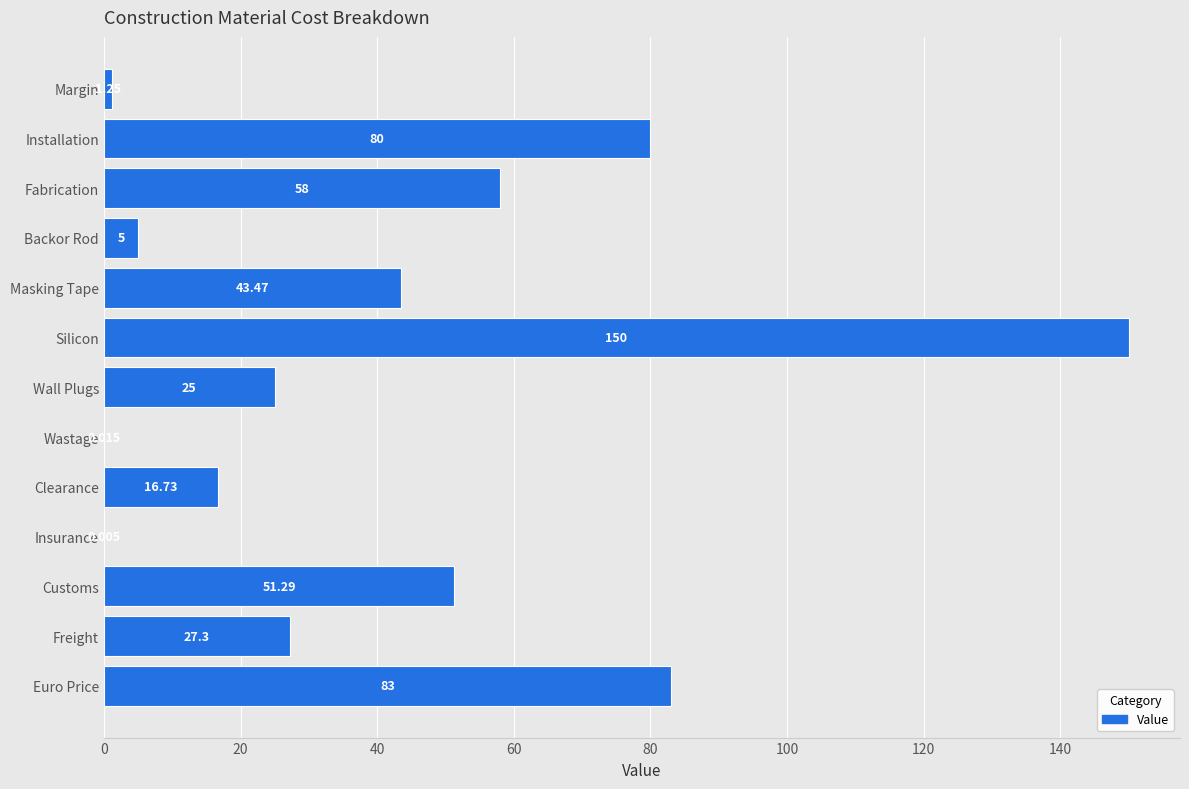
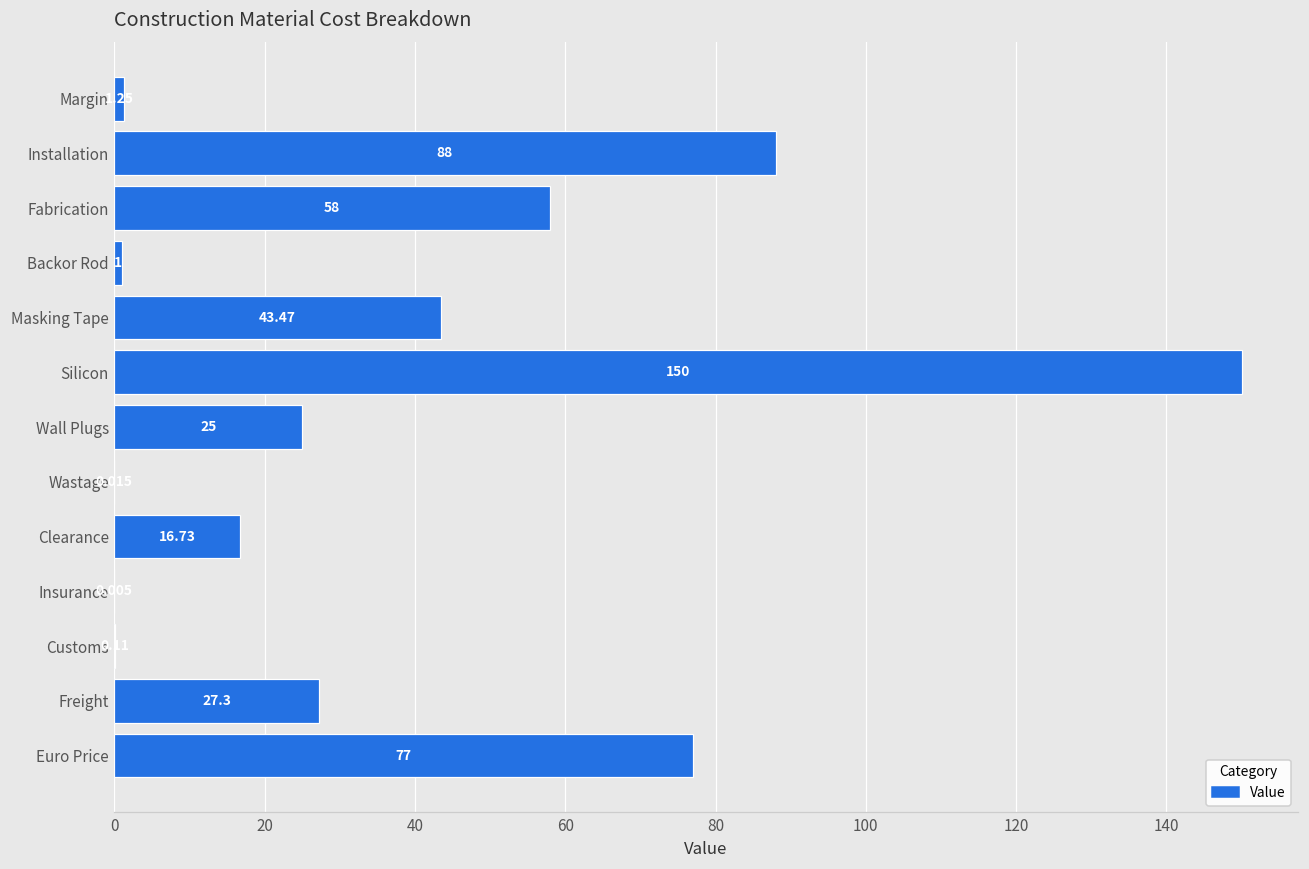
  {
-   "Installation": 80,
+   "Installation": 88,
    "Fabrication": 58,
-   "Backor Rod": 5,
+   "Backor Rod": 1,
    "Masking Tape": 43.47,
    "Silicon": 150,
    "Wall Plugs": 25,
    "Clearance": 16.73,
-   "Customs": 51,
+   "Customs": 0,
    "Freight": 27.3,
-   "Euro Price": 83
+   "Euro Price": 77
  }
